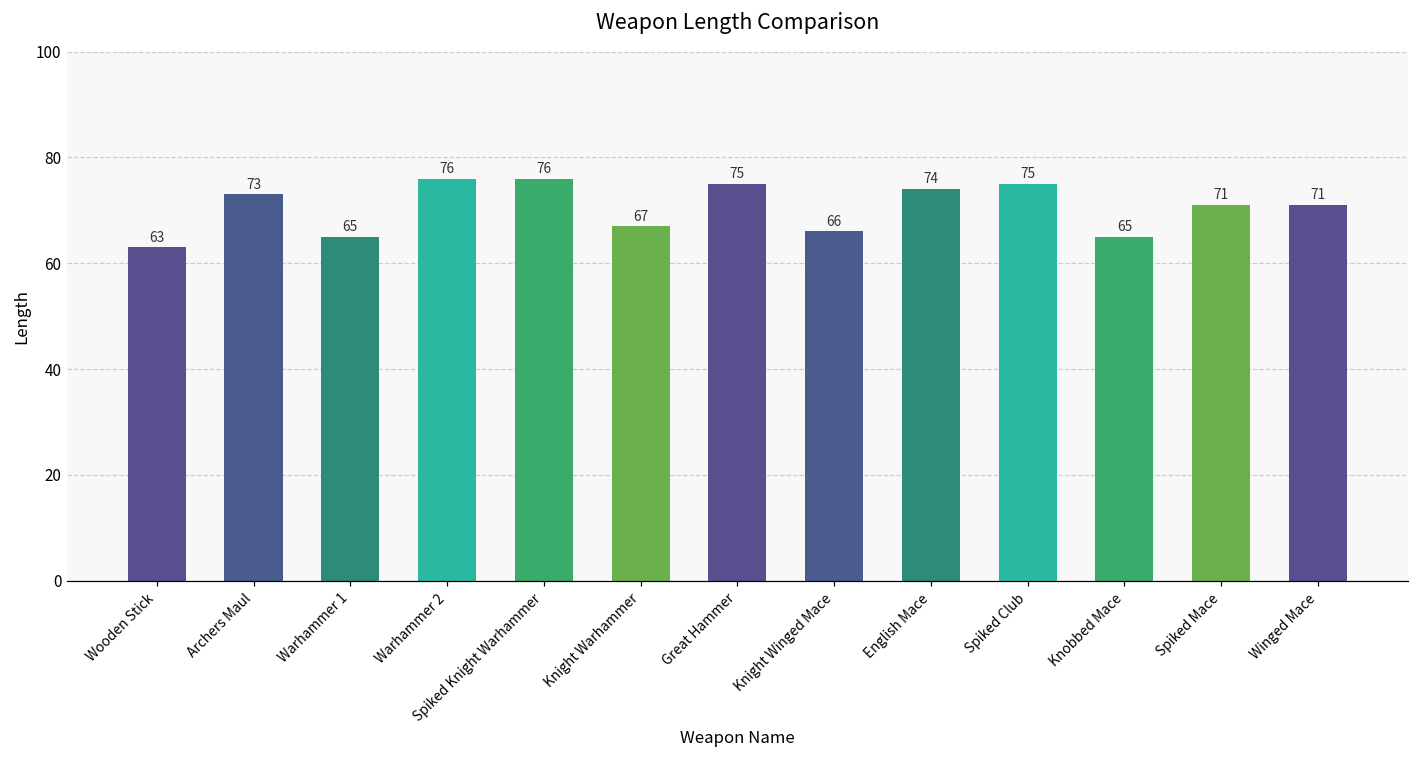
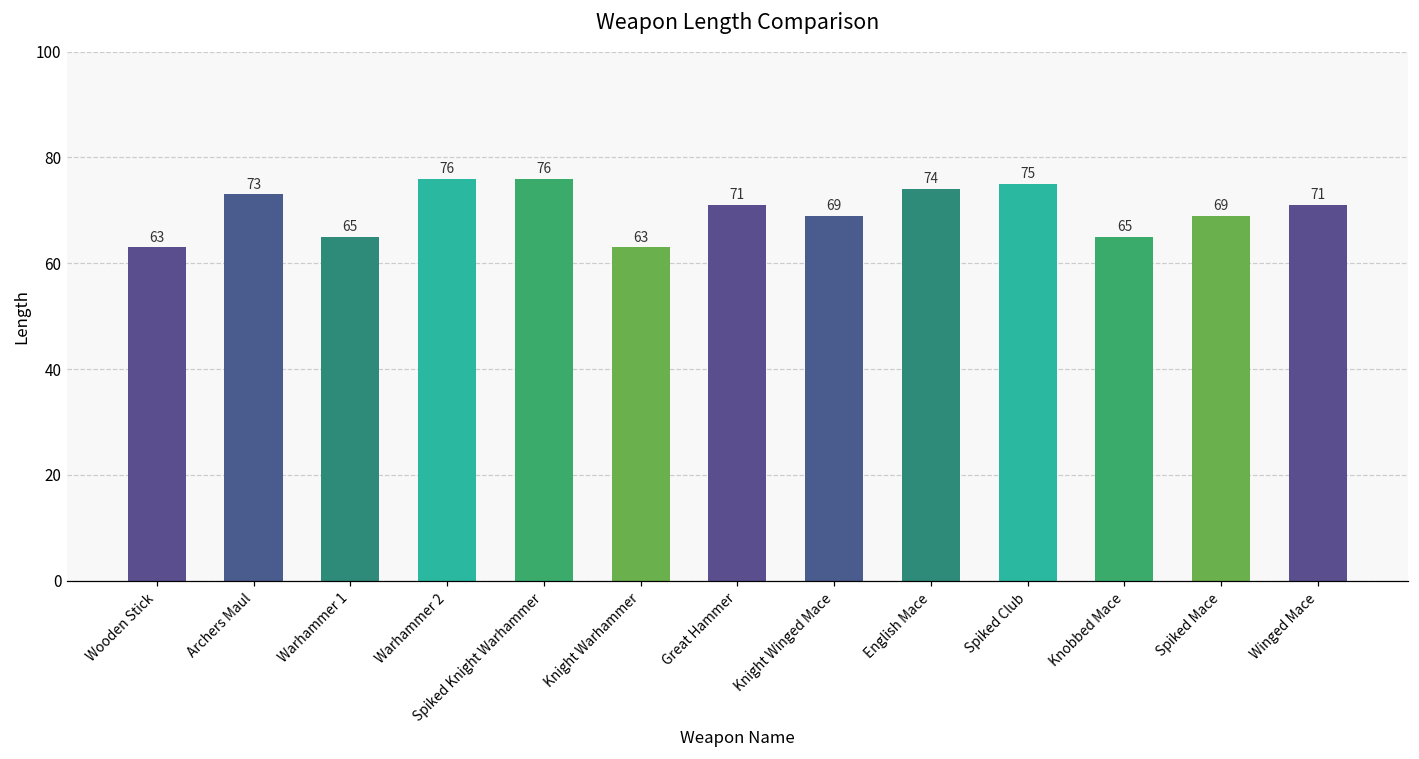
  {
    "Wooden Stick": 63,
    "Archers Maul": 73,
    "Warhammer 1": 65,
    "Warhammer 2": 76,
    "Spiked Knight Warhammer": 76,
-   "Knight Warhammer": 67,
-   "Great Hammer": 75,
-   "Knight Winged Mace": 66,
+   "Knight Warhammer": 63,
+   "Great Hammer": 71,
+   "Knight Winged Mace": 69,
    "English Mace": 74,
    "Spiked Club": 75,
    "Knobbed Mace": 65,
-   "Spiked Mace": 71,
+   "Spiked Mace": 69,
    "Winged Mace": 71
  }
